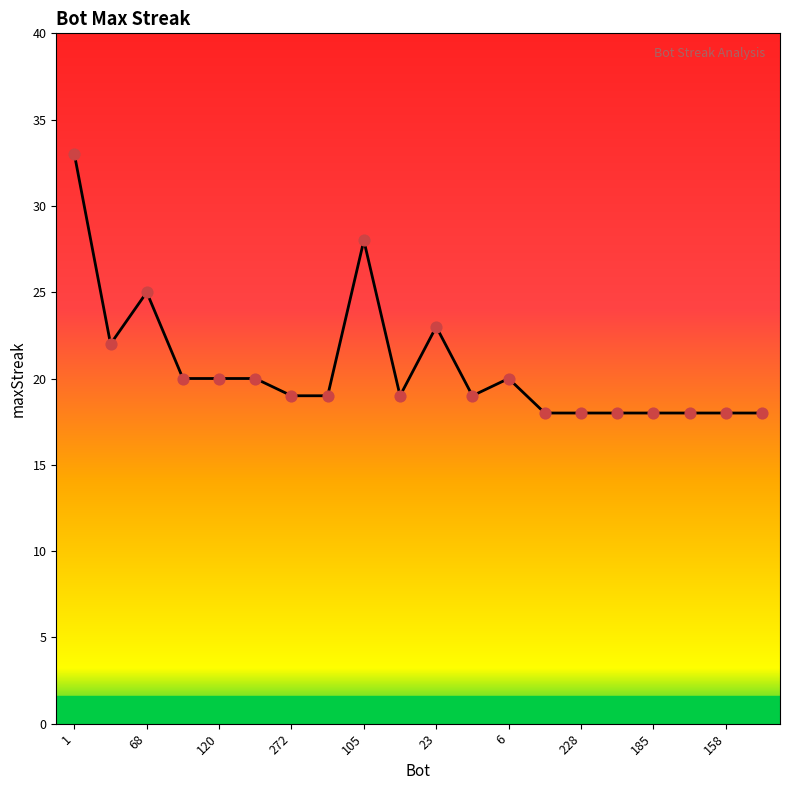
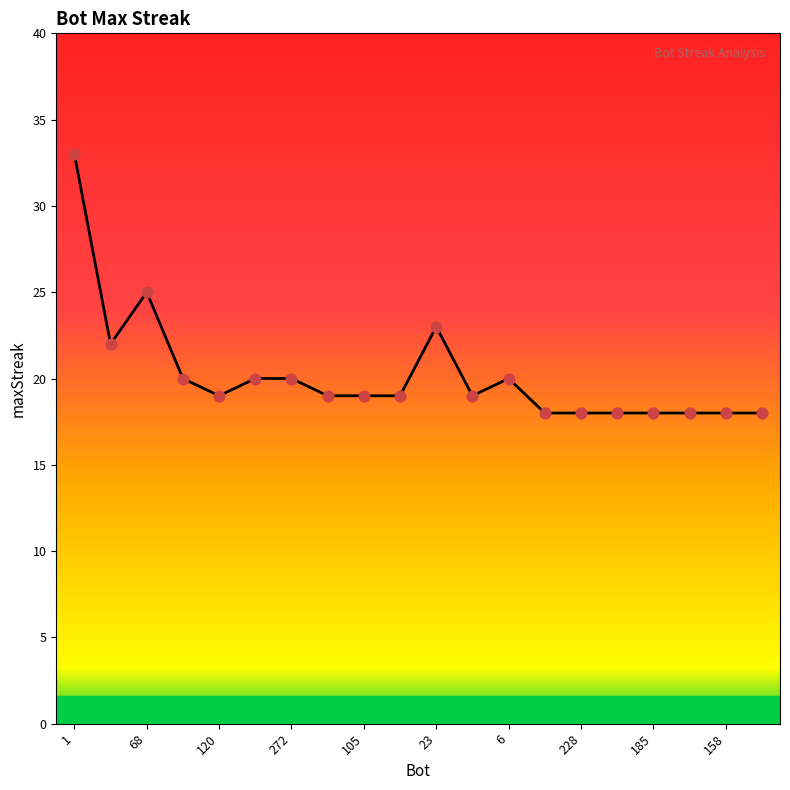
  {
    "68": 25,
-   "120": 20,
-   "272": 19,
-   "105": 28,
+   "120": 19,
+   "272": 20,
+   "105": 19,
    "23": 23,
    "6": 20,
    "228": 18,
    "185": 18,
    "158": 18
  }
